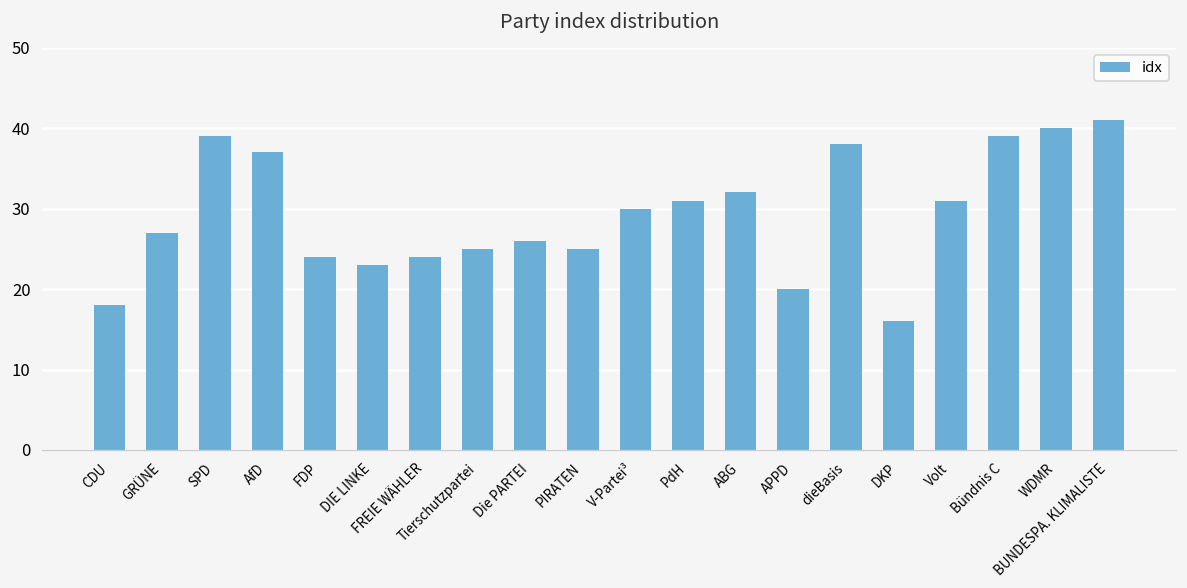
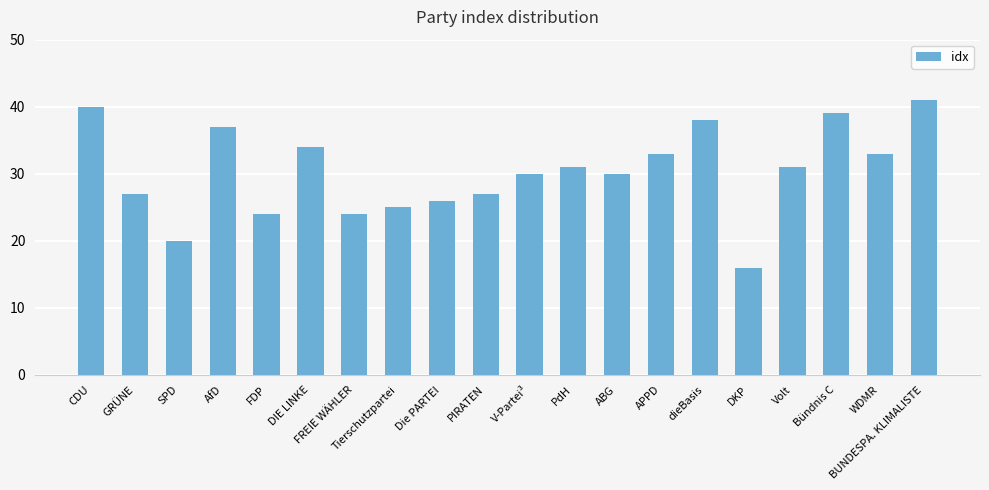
  {
-   "CDU": 18,
+   "CDU": 40,
    "GRÜNE": 27,
-   "SPD": 39,
+   "SPD": 20,
    "AfD": 37,
    "FDP": 24,
-   "DIE LINKE": 23,
+   "DIE LINKE": 34,
    "FREIE WÄHLER": 24,
    "Tierschutzpartei": 25,
    "Die PARTEI": 26,
-   "PIRATEN": 25,
+   "PIRATEN": 27,
    "V-Partei³": 30,
    "PdH": 31,
-   "ABG": 32,
-   "APPD": 20,
+   "ABG": 30,
+   "APPD": 33,
    "dieBasis": 38,
    "DKP": 16,
    "Volt": 31,
    "Bündnis C": 39,
-   "WDMR": 40,
+   "WDMR": 33,
    "BUNDESPA. KLIMALISTE": 41
  }
